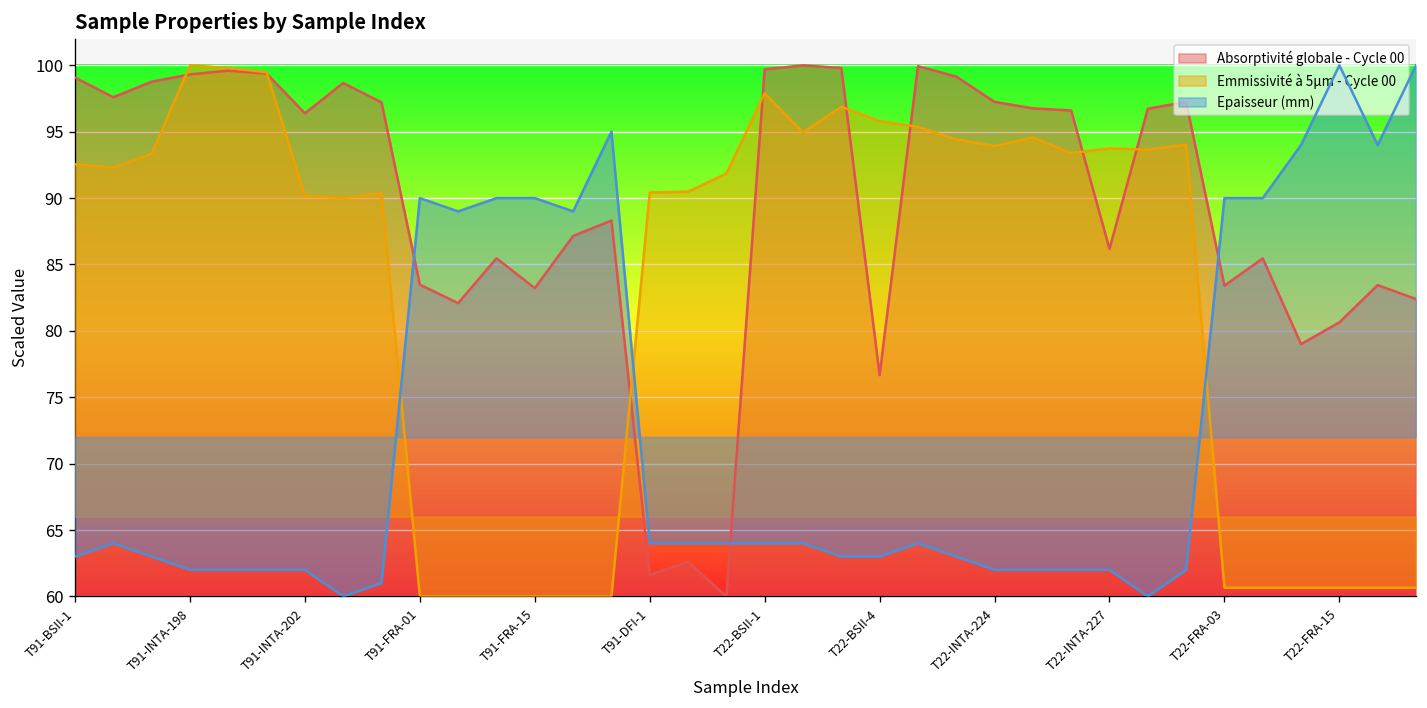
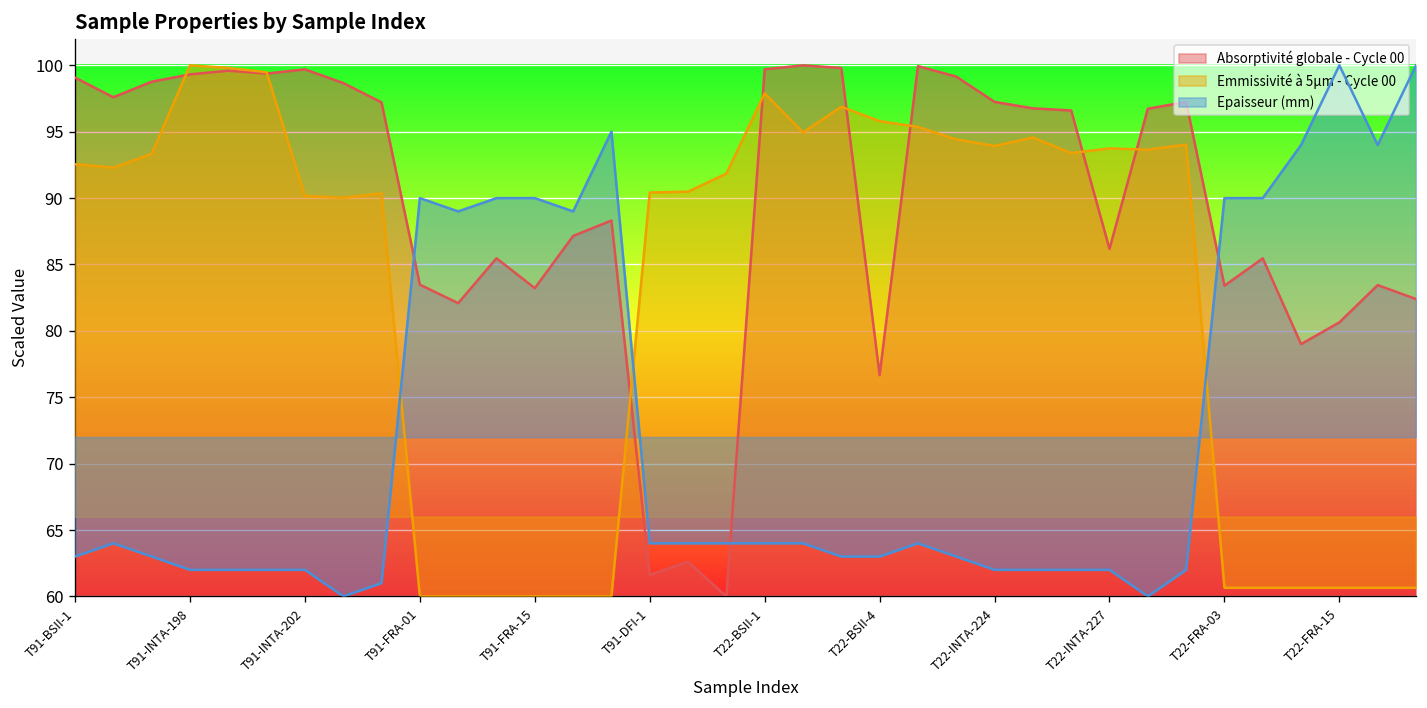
  {
    "Absorptivité globale - Cycle 00": {
      "T91-BSII-1": 99.1,
      "T91-INTA-198": 99.3,
-     "T91-INTA-202": 96.4,
+     "T91-INTA-202": 99.7,
      "T91-FRA-01": 83.5,
      "T91-FRA-15": 83.2,
      "T91-DFI-1": 61.6,
      "T22-BSII-1": 99.7,
      "T22-BSII-4": 76.7,
      "T22-INTA-224": 97.2,
      "T22-INTA-227": 86.2,
      "T22-FRA-03": 83.4,
      "T22-FRA-15": 80.6
    }
  }
